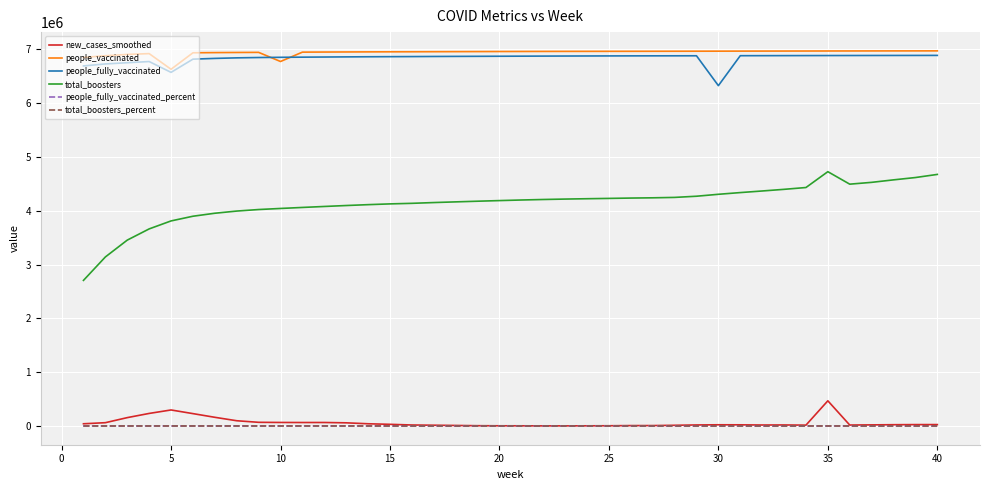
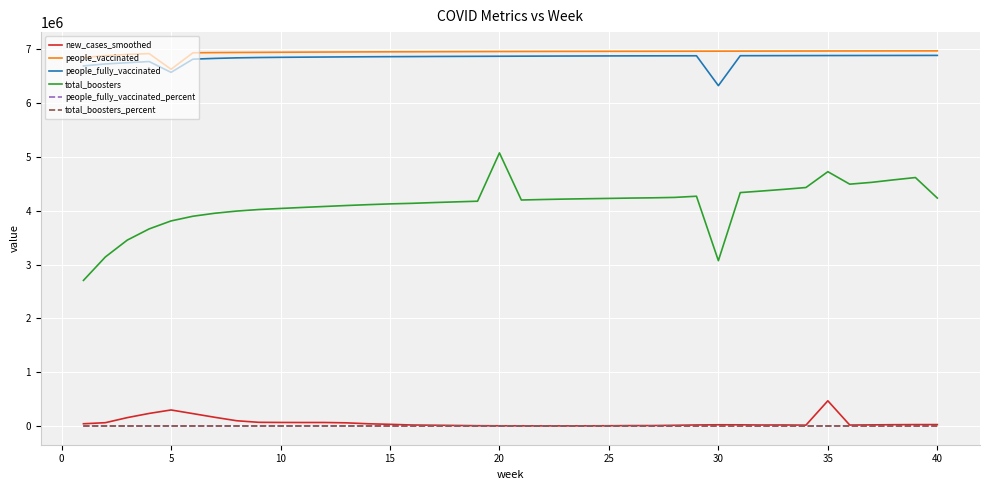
  {
    "new_cases_smoothed": {
      "5": 300000,
      "10": 100000,
      "35": 500000
    },
    "people_vaccinated": {
-     "10": 6800000,
+     "10": 6900000,
      "15": 7000000,
      "20": 7000000,
      "25": 7000000,
      "30": 7000000,
      "35": 7000000,
      "40": 7000000
    },
    "people_fully_vaccinated": {
      "10": 6900000,
      "15": 6900000,
      "20": 6900000,
      "25": 6900000,
      "30": 6300000,
      "35": 6900000,
      "40": 6900000
    },
    "total_boosters": {
      "5": 3800000,
      "10": 4000000,
      "15": 4100000,
-     "20": 4200000,
+     "20": 5100000,
      "25": 4200000,
-     "30": 4300000,
+     "30": 3100000,
      "35": 4700000,
-     "40": 4700000
+     "40": 4200000
    },
    "total_boosters_percent": {
      "5": 0,
      "10": 0,
      "35": 0
    }
  }
